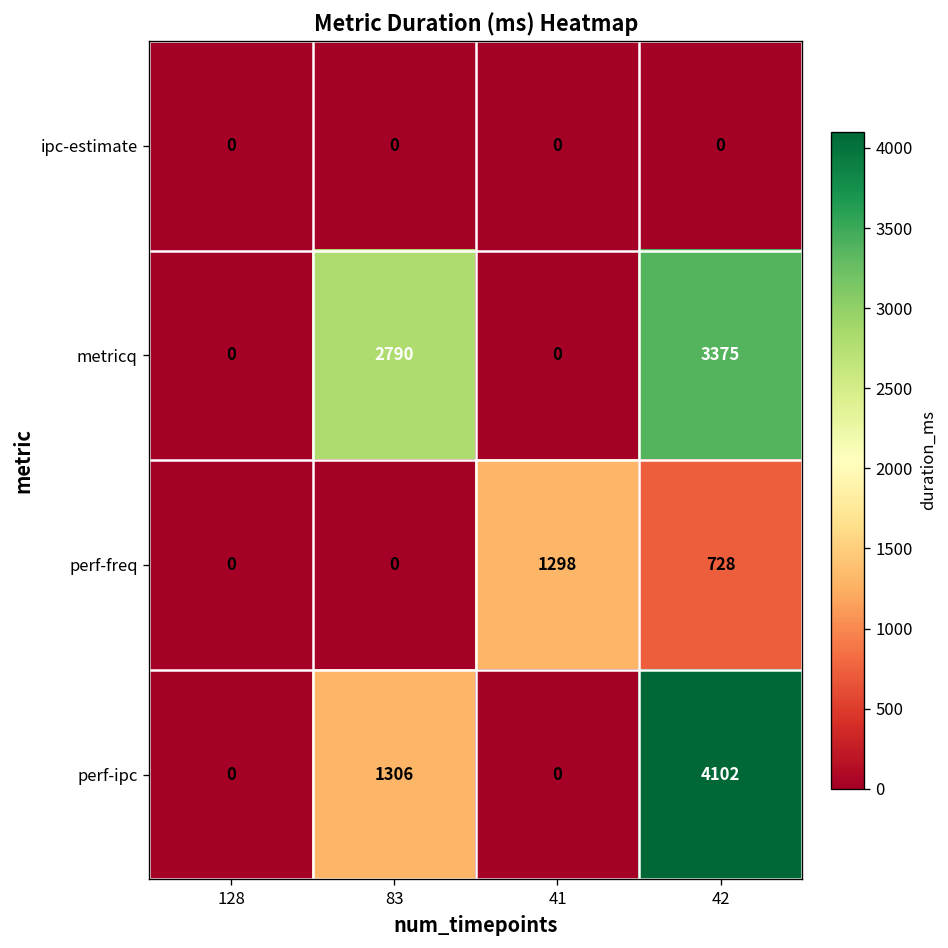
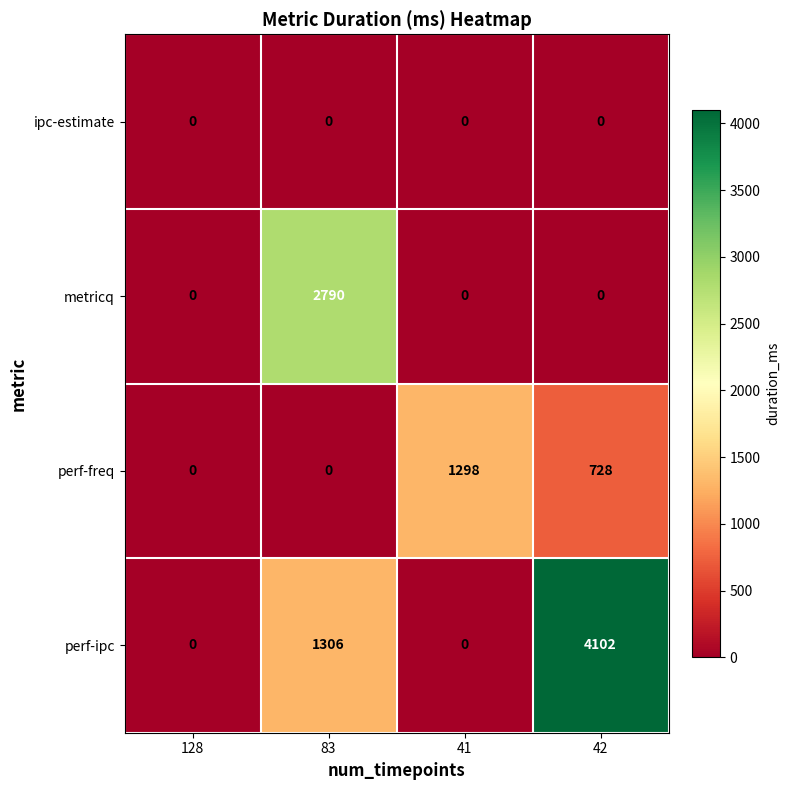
  {
    "ipc-estimate": {
      "128": 0,
      "83": 0,
      "41": 0,
      "42": 0
    },
    "metricq": {
      "128": 0,
      "83": 2790,
      "41": 0,
-     "42": 3375
+     "42": 0
    },
    "perf-freq": {
      "128": 0,
      "83": 0,
      "41": 1298,
      "42": 728
    },
    "perf-ipc": {
      "128": 0,
      "83": 1306,
      "41": 0,
      "42": 4102
    }
  }
